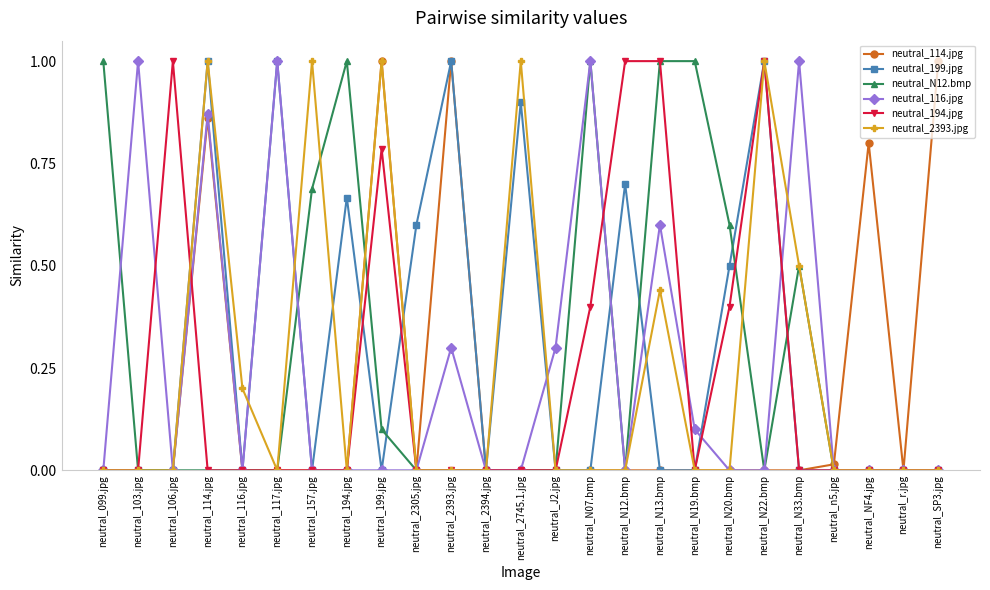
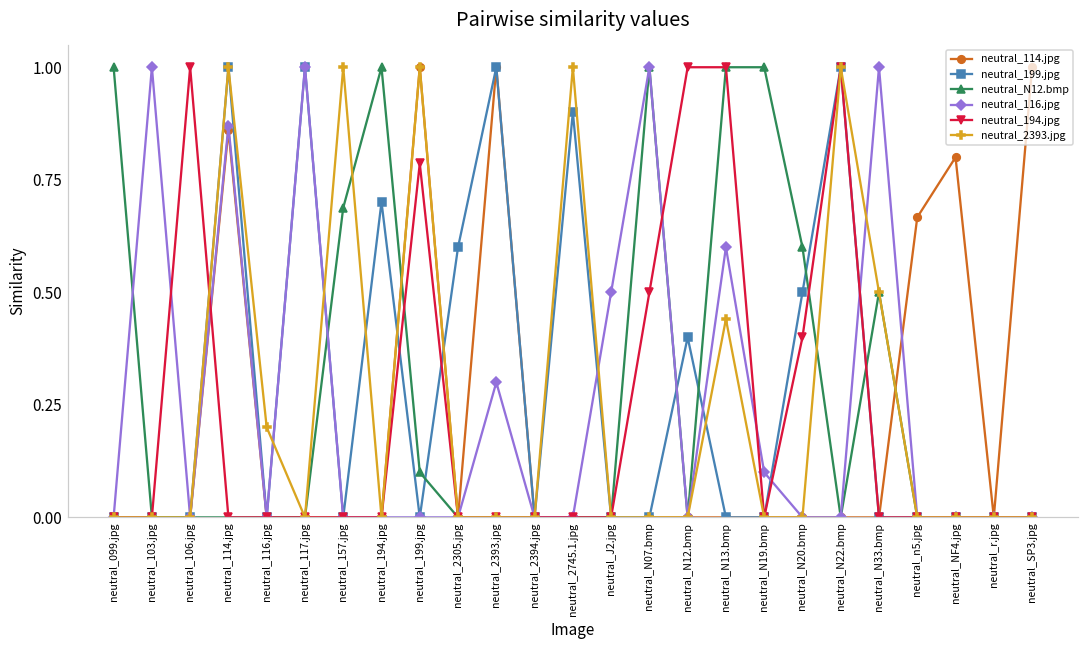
  {
    "neutral_114.jpg": {
      "neutral_114.jpg": 0.86,
-     "neutral_n5.jpg": 0.01,
+     "neutral_n5.jpg": 0.67,
      "neutral_NF4.jpg": 0.80
    },
    "neutral_199.jpg": {
-     "neutral_194.jpg": 0.67,
+     "neutral_194.jpg": 0.70,
      "neutral_2305.jpg": 0.60,
      "neutral_2745.1.jpg": 0.90,
-     "neutral_N12.bmp": 0.7,
+     "neutral_N12.bmp": 0.4,
      "neutral_N20.bmp": 0.50
    },
    "neutral_N12.bmp": {
      "neutral_099.jpg": 1.00,
      "neutral_157.jpg": 0.69,
      "neutral_194.jpg": 1.00,
      "neutral_199.jpg": 0.10,
      "neutral_N19.bmp": 1.00,
      "neutral_N20.bmp": 0.60
    },
    "neutral_116.jpg": {
      "neutral_103.jpg": 1.0,
      "neutral_114.jpg": 0.87,
      "neutral_2393.jpg": 0.3,
-     "neutral_J2.jpg": 0.3,
+     "neutral_J2.jpg": 0.5,
      "neutral_N13.bmp": 0.6,
      "neutral_N19.bmp": 0.1,
      "neutral_N33.bmp": 1.0
    },
    "neutral_194.jpg": {
      "neutral_106.jpg": 1.0,
      "neutral_199.jpg": 0.79,
-     "neutral_N07.bmp": 0.4,
+     "neutral_N07.bmp": 0.5,
      "neutral_N12.bmp": 1.0,
      "neutral_N20.bmp": 0.4
    },
    "neutral_2393.jpg": {
      "neutral_116.jpg": 0.20,
      "neutral_157.jpg": 1.00,
      "neutral_2745.1.jpg": 1.00,
      "neutral_N13.bmp": 0.44
    }
  }
